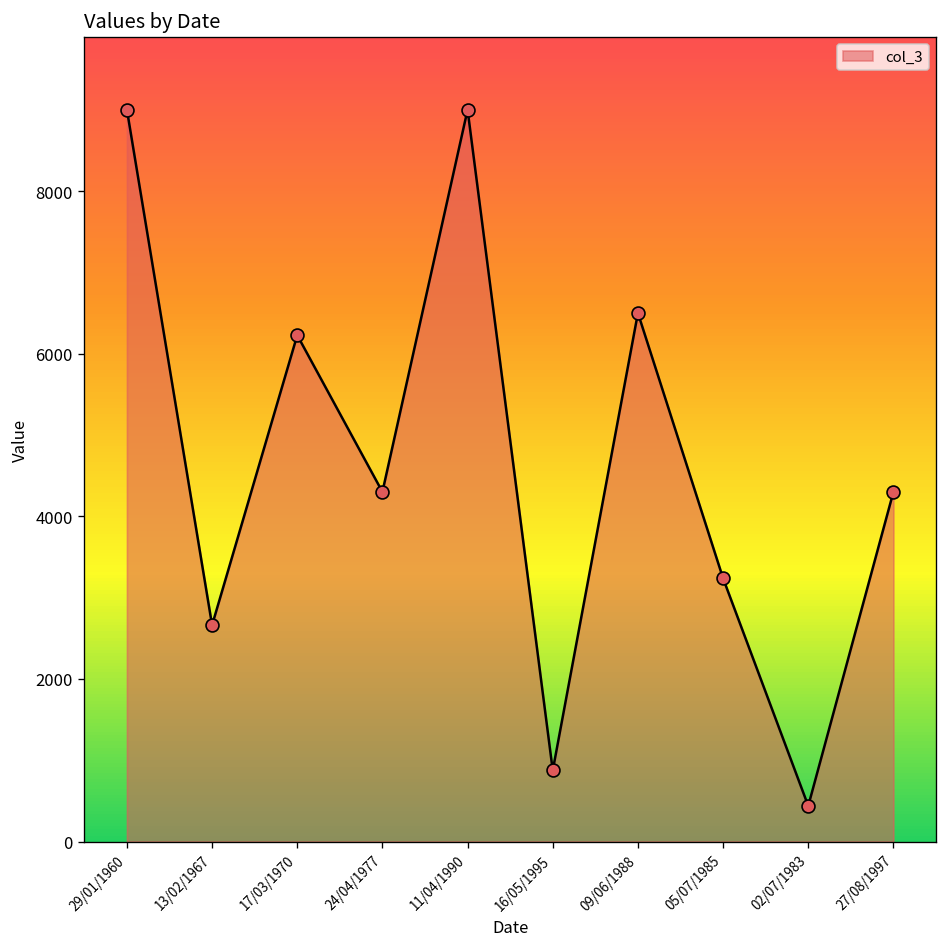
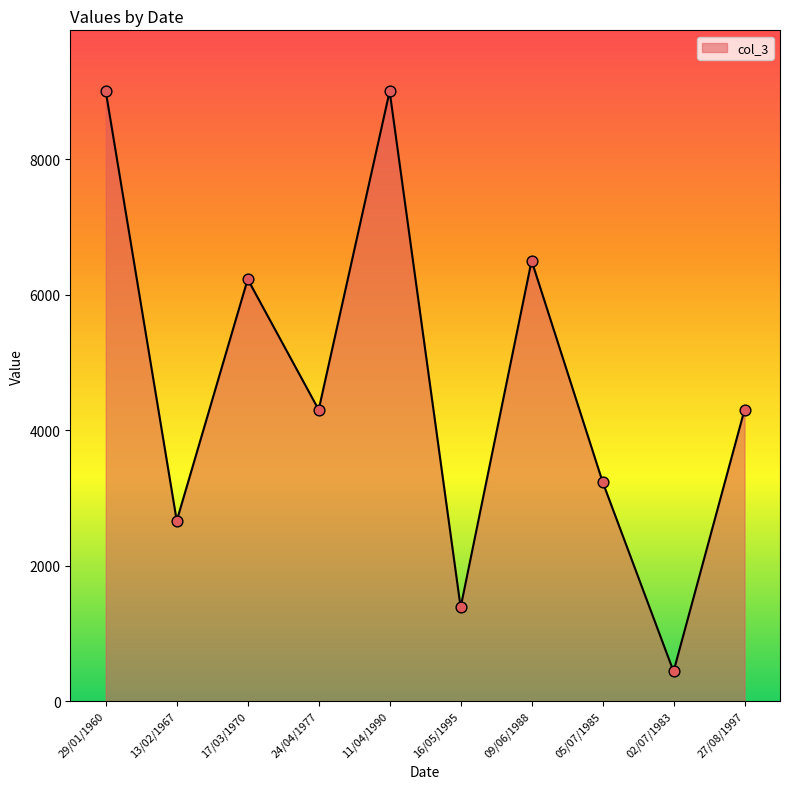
  {
    "29/01/1960": 9000,
    "13/02/1967": 2700,
    "17/03/1970": 6200,
    "24/04/1977": 4300,
    "11/04/1990": 9000,
-   "16/05/1995": 900,
+   "16/05/1995": 1400,
    "09/06/1988": 6500,
    "05/07/1985": 3200,
    "02/07/1983": 400,
    "27/08/1997": 4300
  }
